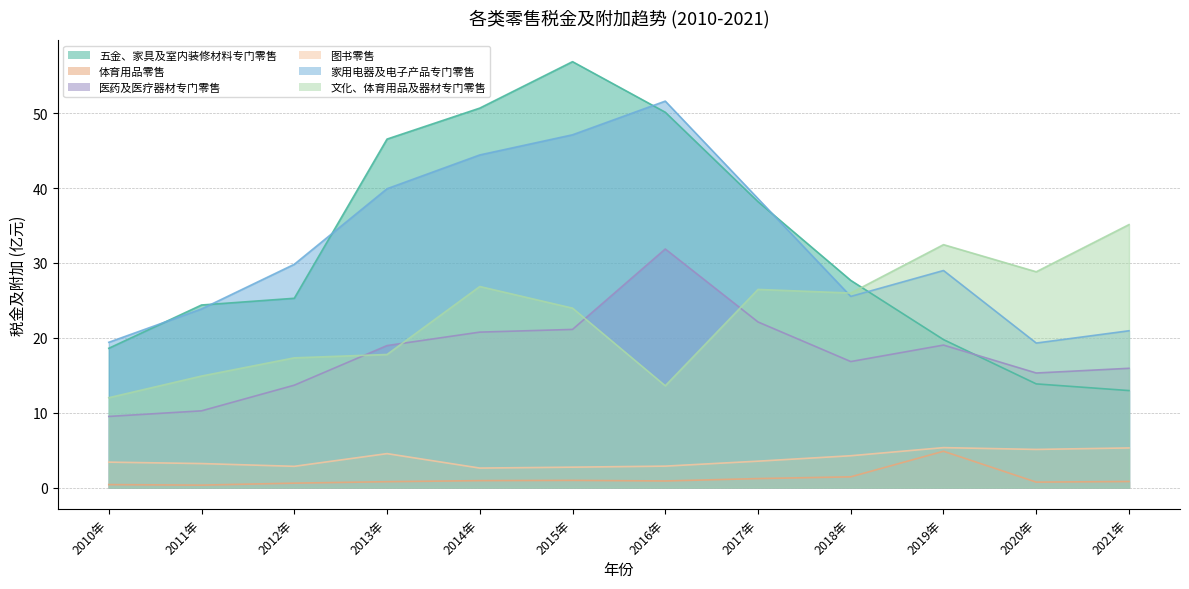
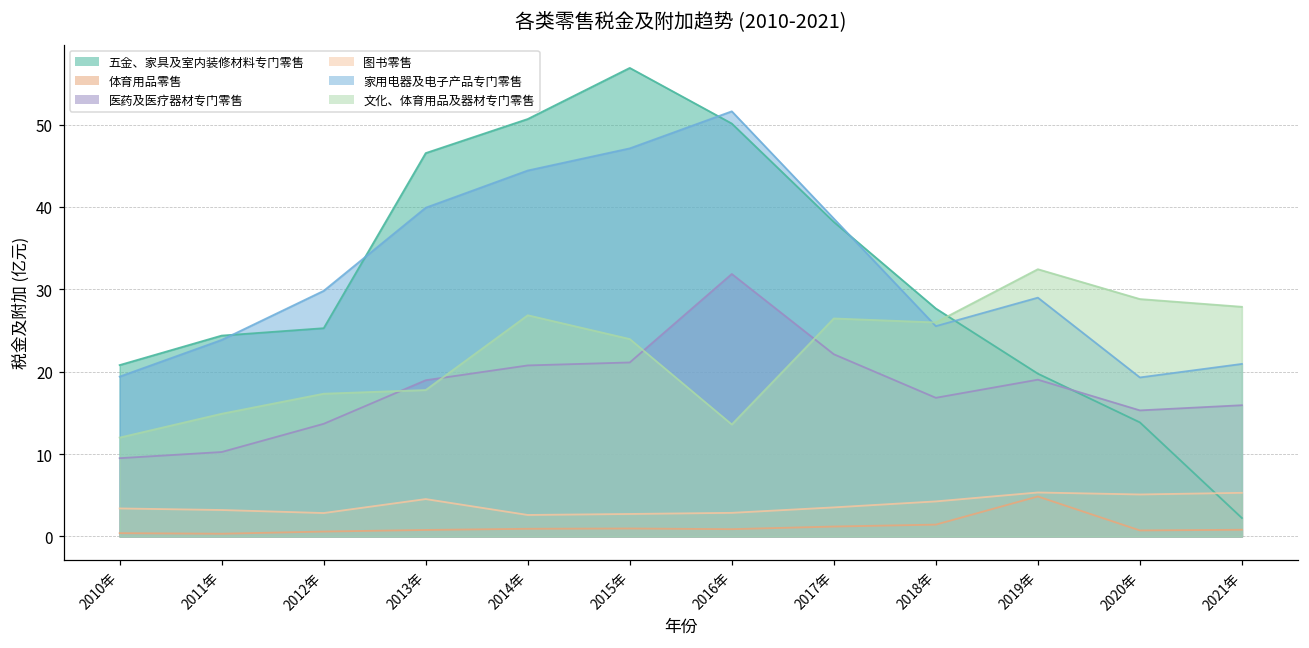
  {
    "五金、家具及室内装修材料专门零售": {
-     "2010年": 19,
+     "2010年": 21,
      "2011年": 24,
      "2012年": 25,
      "2013年": 47,
      "2014年": 51,
      "2015年": 57,
      "2016年": 50,
      "2017年": 38,
      "2018年": 28,
      "2019年": 20,
      "2020年": 14,
-     "2021年": 13
+     "2021年": 2
    },
    "文化、体育用品及器材专门零售": {
      "2010年": 12,
      "2011年": 15,
      "2012年": 17,
      "2013年": 18,
      "2014年": 27,
      "2015年": 24,
      "2016年": 14,
      "2017年": 26,
      "2018年": 26,
      "2019年": 32,
      "2020年": 29,
-     "2021年": 35
+     "2021年": 28
    }
  }
